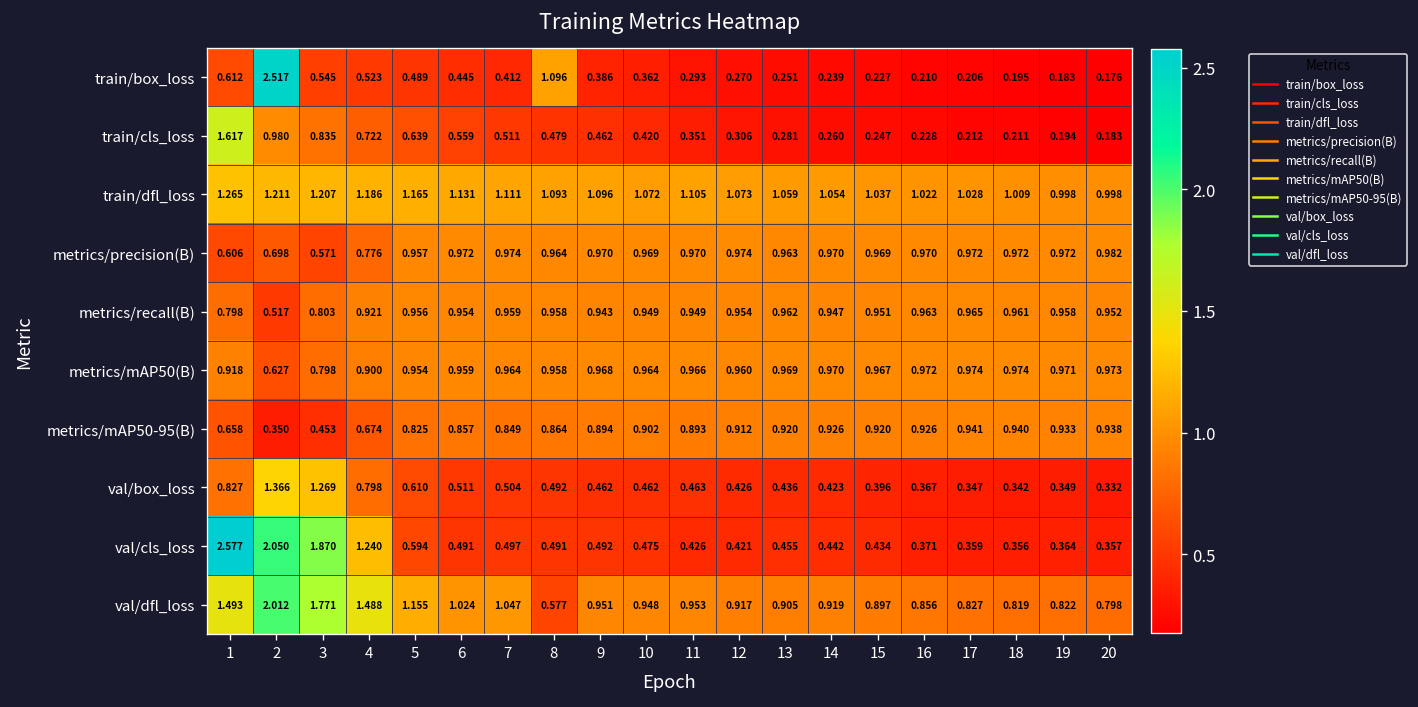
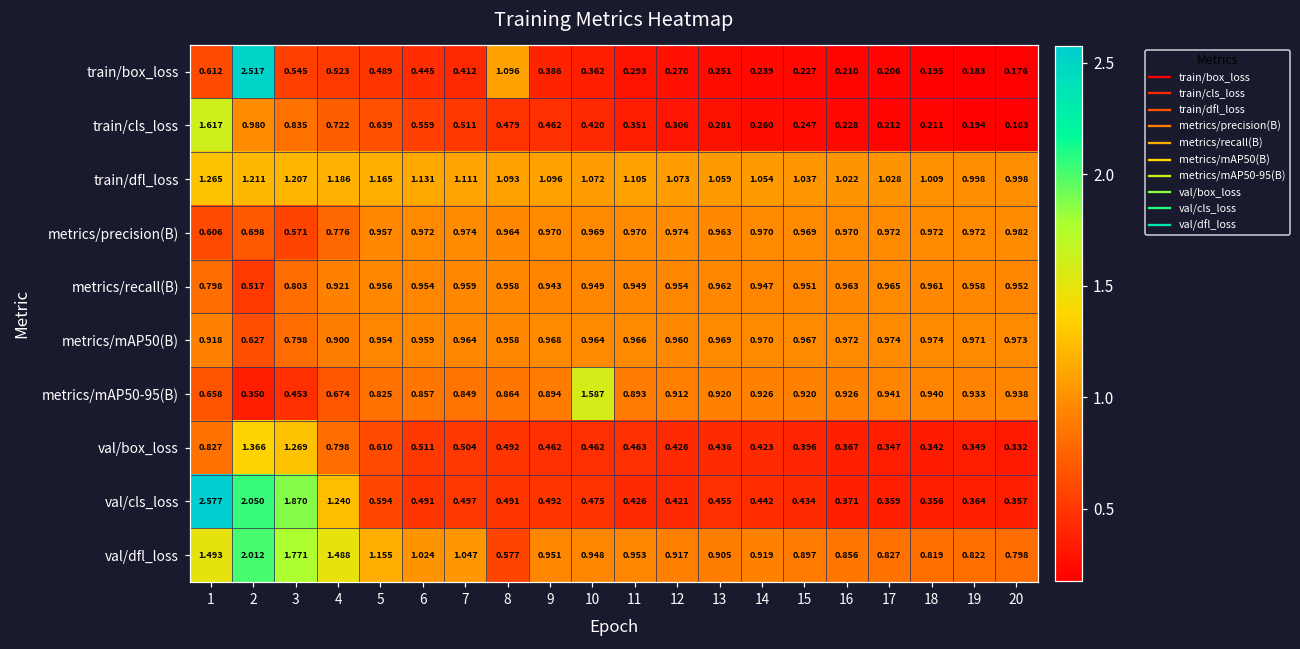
  {
    "train/box_loss": {
      "1": 0.612,
      "2": 2.517,
      "3": 0.545,
      "4": 0.523,
      "5": 0.489,
      "6": 0.445,
      "7": 0.412,
      "8": 1.096,
      "9": 0.386,
      "10": 0.362,
      "11": 0.293,
      "12": 0.270,
      "13": 0.251,
      "14": 0.239,
      "15": 0.227,
      "16": 0.210,
      "17": 0.206,
      "18": 0.195,
      "19": 0.183,
      "20": 0.176
    },
    "train/cls_loss": {
      "1": 1.617,
      "2": 0.980,
      "3": 0.835,
      "4": 0.722,
      "5": 0.639,
      "6": 0.559,
      "7": 0.511,
      "8": 0.479,
      "9": 0.462,
      "10": 0.420,
      "11": 0.351,
      "12": 0.306,
      "13": 0.281,
      "14": 0.260,
      "15": 0.247,
      "16": 0.228,
      "17": 0.212,
      "18": 0.211,
      "19": 0.194,
      "20": 0.183
    },
    "train/dfl_loss": {
      "1": 1.265,
      "2": 1.211,
      "3": 1.207,
      "4": 1.186,
      "5": 1.165,
      "6": 1.131,
      "7": 1.111,
      "8": 1.093,
      "9": 1.096,
      "10": 1.072,
      "11": 1.105,
      "12": 1.073,
      "13": 1.059,
      "14": 1.054,
      "15": 1.037,
      "16": 1.022,
      "17": 1.028,
      "18": 1.009,
      "19": 0.998,
      "20": 0.998
    },
    "metrics/precision(B)": {
      "1": 0.606,
      "2": 0.698,
      "3": 0.571,
      "4": 0.776,
      "5": 0.957,
      "6": 0.972,
      "7": 0.974,
      "8": 0.964,
      "9": 0.970,
      "10": 0.969,
      "11": 0.970,
      "12": 0.974,
      "13": 0.963,
      "14": 0.970,
      "15": 0.969,
      "16": 0.970,
      "17": 0.972,
      "18": 0.972,
      "19": 0.972,
      "20": 0.982
    },
    "metrics/recall(B)": {
      "1": 0.798,
      "2": 0.517,
      "3": 0.803,
      "4": 0.921,
      "5": 0.956,
      "6": 0.954,
      "7": 0.959,
      "8": 0.958,
      "9": 0.943,
      "10": 0.949,
      "11": 0.949,
      "12": 0.954,
      "13": 0.962,
      "14": 0.947,
      "15": 0.951,
      "16": 0.963,
      "17": 0.965,
      "18": 0.961,
      "19": 0.958,
      "20": 0.952
    },
    "metrics/mAP50(B)": {
      "1": 0.918,
      "2": 0.627,
      "3": 0.798,
      "4": 0.900,
      "5": 0.954,
      "6": 0.959,
      "7": 0.964,
      "8": 0.958,
      "9": 0.968,
      "10": 0.964,
      "11": 0.966,
      "12": 0.960,
      "13": 0.969,
      "14": 0.970,
      "15": 0.967,
      "16": 0.972,
      "17": 0.974,
      "18": 0.974,
      "19": 0.971,
      "20": 0.973
    },
    "metrics/mAP50-95(B)": {
      "1": 0.658,
      "2": 0.350,
      "3": 0.453,
      "4": 0.674,
      "5": 0.825,
      "6": 0.857,
      "7": 0.849,
      "8": 0.864,
      "9": 0.894,
-     "10": 0.902,
+     "10": 1.587,
      "11": 0.893,
      "12": 0.912,
      "13": 0.920,
      "14": 0.926,
      "15": 0.920,
      "16": 0.926,
      "17": 0.941,
      "18": 0.940,
      "19": 0.933,
      "20": 0.938
    },
    "val/box_loss": {
      "1": 0.827,
      "2": 1.366,
      "3": 1.269,
      "4": 0.798,
      "5": 0.610,
      "6": 0.511,
      "7": 0.504,
      "8": 0.492,
      "9": 0.462,
      "10": 0.462,
      "11": 0.463,
      "12": 0.426,
      "13": 0.436,
      "14": 0.423,
      "15": 0.396,
      "16": 0.367,
      "17": 0.347,
      "18": 0.342,
      "19": 0.349,
      "20": 0.332
    },
    "val/cls_loss": {
      "1": 2.577,
      "2": 2.050,
      "3": 1.870,
      "4": 1.240,
      "5": 0.594,
      "6": 0.491,
      "7": 0.497,
      "8": 0.491,
      "9": 0.492,
      "10": 0.475,
      "11": 0.426,
      "12": 0.421,
      "13": 0.455,
      "14": 0.442,
      "15": 0.434,
      "16": 0.371,
      "17": 0.359,
      "18": 0.356,
      "19": 0.364,
      "20": 0.357
    },
    "val/dfl_loss": {
      "1": 1.493,
      "2": 2.012,
      "3": 1.771,
      "4": 1.488,
      "5": 1.155,
      "6": 1.024,
      "7": 1.047,
      "8": 0.577,
      "9": 0.951,
      "10": 0.948,
      "11": 0.953,
      "12": 0.917,
      "13": 0.905,
      "14": 0.919,
      "15": 0.897,
      "16": 0.856,
      "17": 0.827,
      "18": 0.819,
      "19": 0.822,
      "20": 0.798
    }
  }
